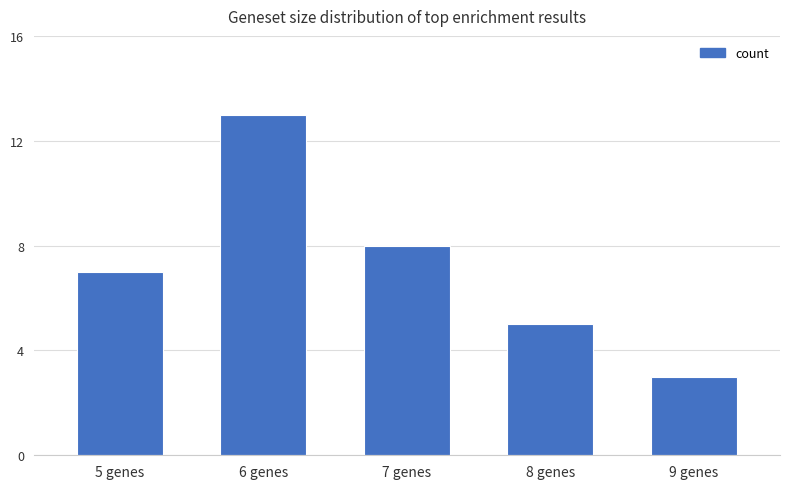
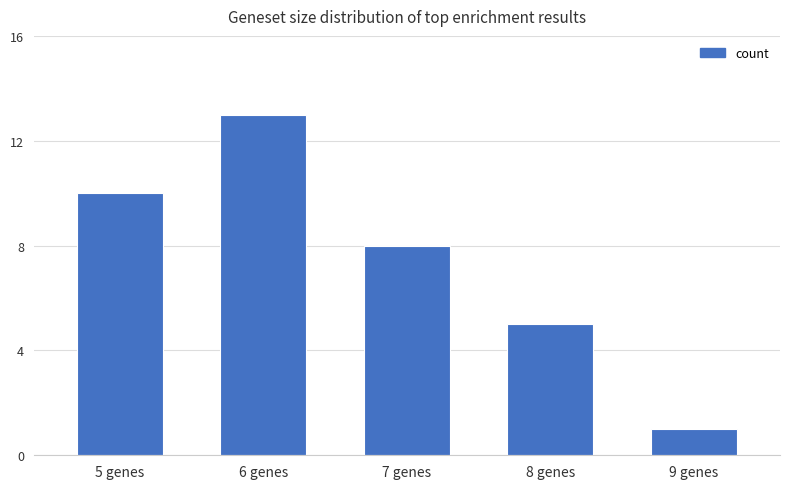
  {
-   "5 genes": 7,
+   "5 genes": 10,
    "6 genes": 13,
    "7 genes": 8,
    "8 genes": 5,
-   "9 genes": 3
+   "9 genes": 1
  }
